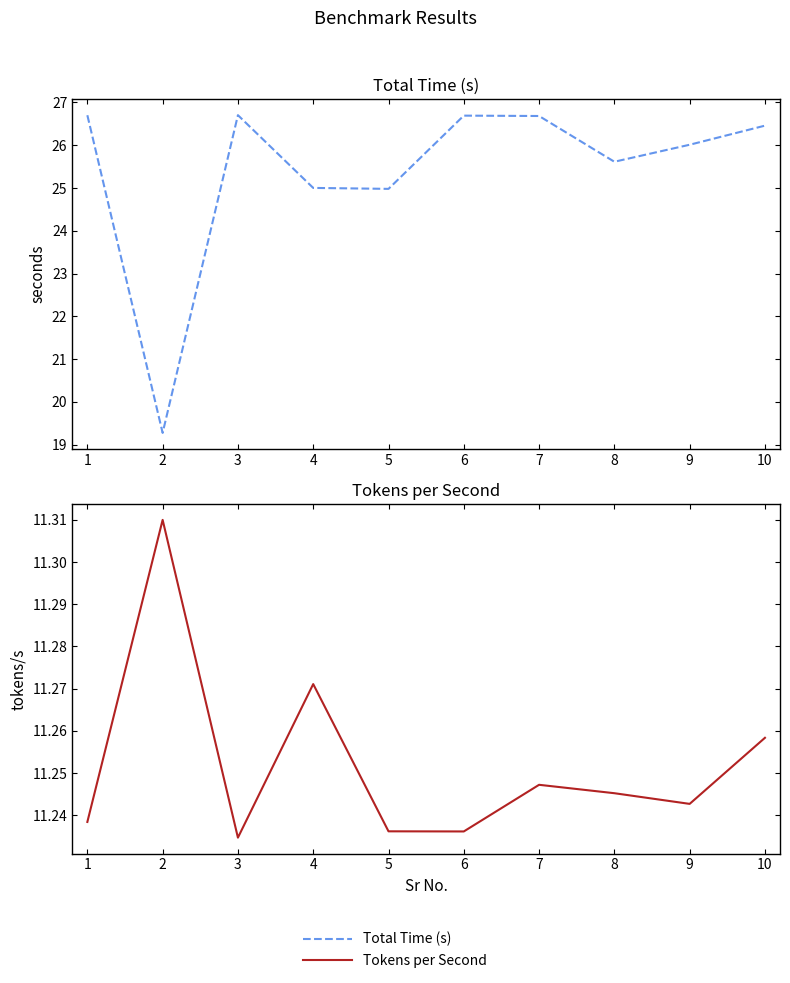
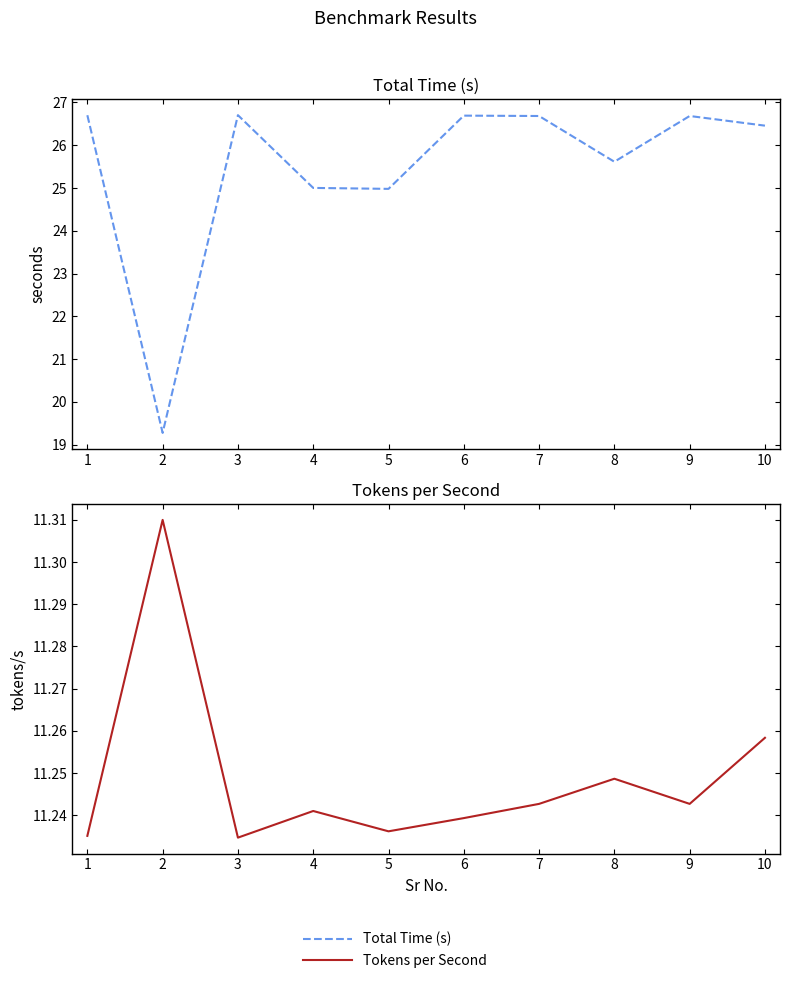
  {
    "Total Time (s)": {
      "1": 26.7,
      "2": 19.3,
      "3": 26.7,
      "4": 25.0,
      "5": 25.0,
      "6": 26.7,
      "7": 26.7,
      "8": 25.6,
-     "9": 26.0,
+     "9": 26.7,
      "10": 26.5
    },
    "Tokens per Second": {
-     "1": 11.238,
+     "1": 11.235,
      "2": 11.310,
      "3": 11.235,
-     "4": 11.271,
+     "4": 11.241,
      "5": 11.236,
-     "6": 11.236,
-     "7": 11.247,
-     "8": 11.245,
+     "6": 11.239,
+     "7": 11.243,
+     "8": 11.249,
      "9": 11.243,
      "10": 11.258
    }
  }
